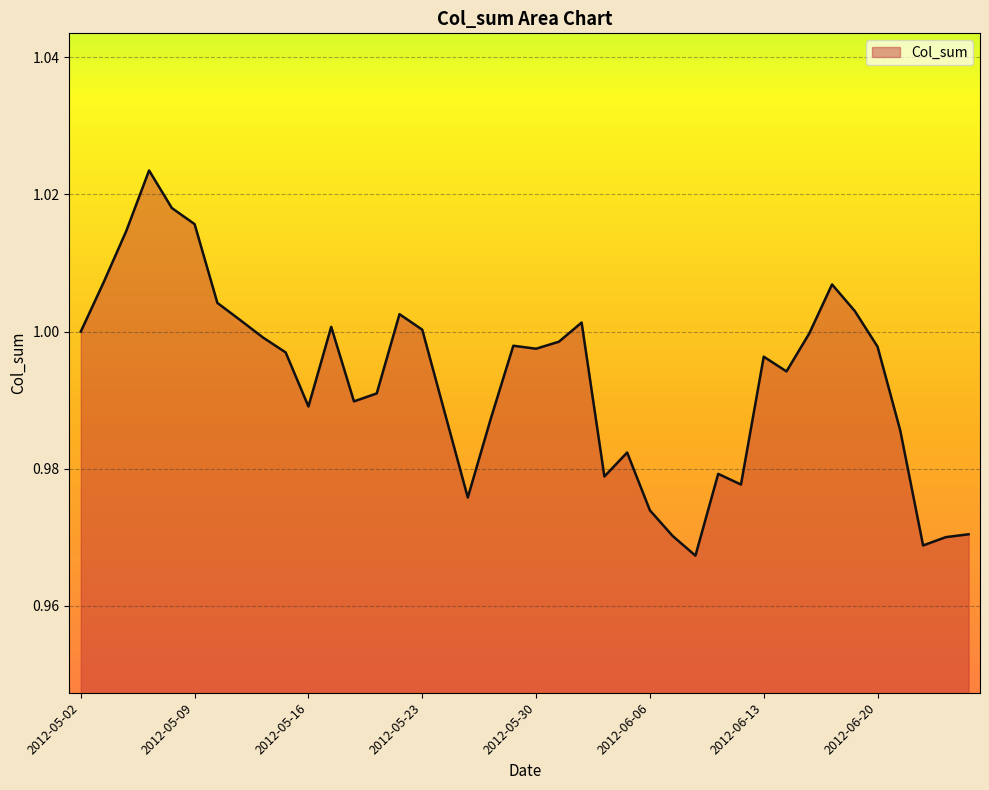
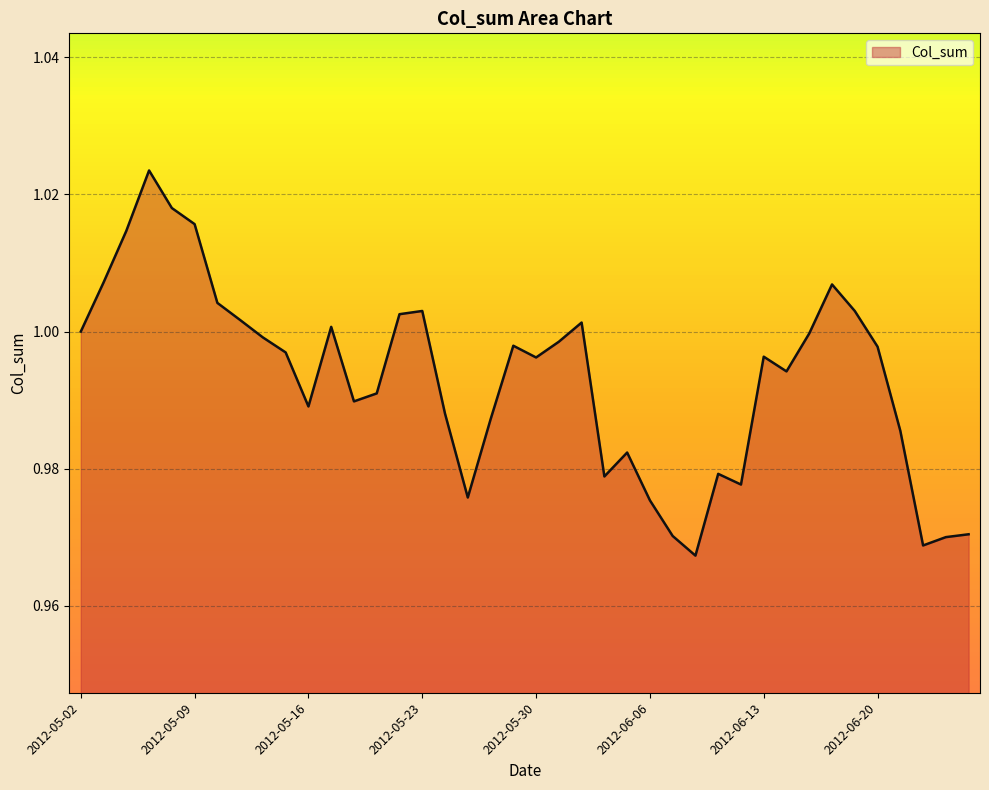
  {
    "2012-05-02": 1.000,
    "2012-05-09": 1.016,
    "2012-05-16": 0.989,
-   "2012-05-23": 1.000,
-   "2012-05-30": 0.998,
-   "2012-06-06": 0.974,
+   "2012-05-23": 1.003,
+   "2012-05-30": 0.996,
+   "2012-06-06": 0.975,
    "2012-06-13": 0.996,
    "2012-06-20": 0.998
  }
